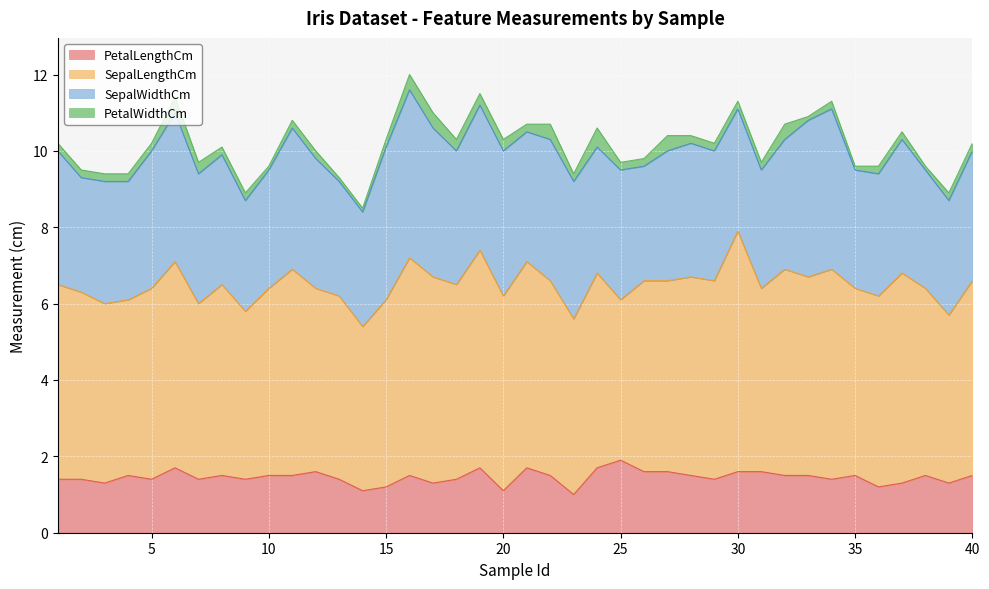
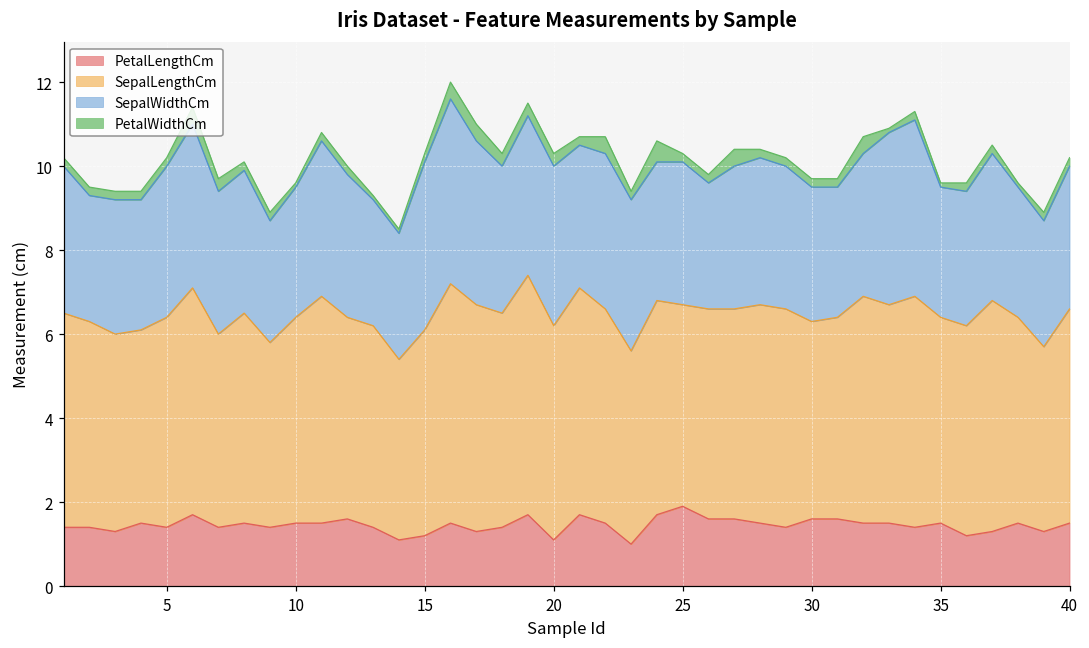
  {
    "PetalLengthCm": {
      "5": 1.4,
      "10": 1.5,
      "15": 1.2,
      "20": 1.1,
      "25": 1.9,
      "30": 1.6,
      "35": 1.5,
      "40": 1.5
    },
    "SepalLengthCm": {
      "5": 5.0,
      "10": 4.9,
      "15": 4.9,
      "20": 5.1,
-     "25": 4.2,
-     "30": 6.3,
+     "25": 4.8,
+     "30": 4.7,
      "35": 4.9,
      "40": 5.1
    },
    "SepalWidthCm": {
      "5": 3.6,
      "10": 3.1,
      "15": 4.0,
      "20": 3.8,
      "25": 3.4,
      "30": 3.2,
      "35": 3.1,
      "40": 3.4
    },
    "PetalWidthCm": {
      "5": 0.2,
      "10": 0.1,
      "15": 0.2,
      "20": 0.3,
      "25": 0.2,
      "30": 0.2,
      "35": 0.1,
      "40": 0.2
    }
  }
